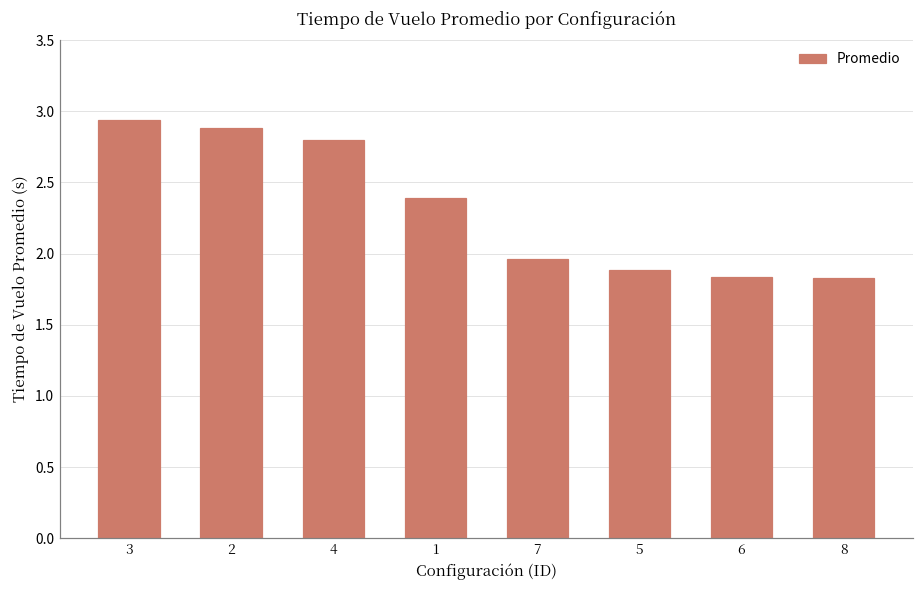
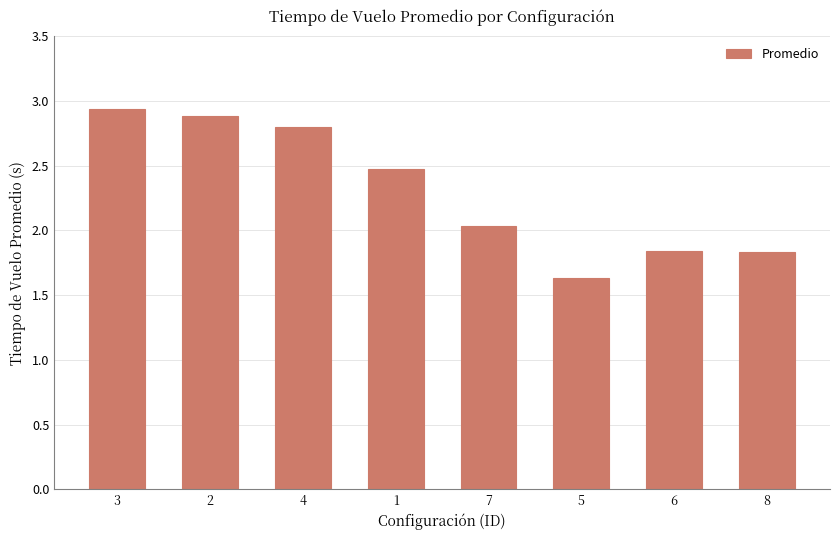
  {
    "3": 2.94,
    "2": 2.88,
    "4": 2.80,
-   "1": 2.39,
-   "7": 1.96,
-   "5": 1.88,
+   "1": 2.47,
+   "7": 2.03,
+   "5": 1.63,
    "6": 1.84,
    "8": 1.83
  }
